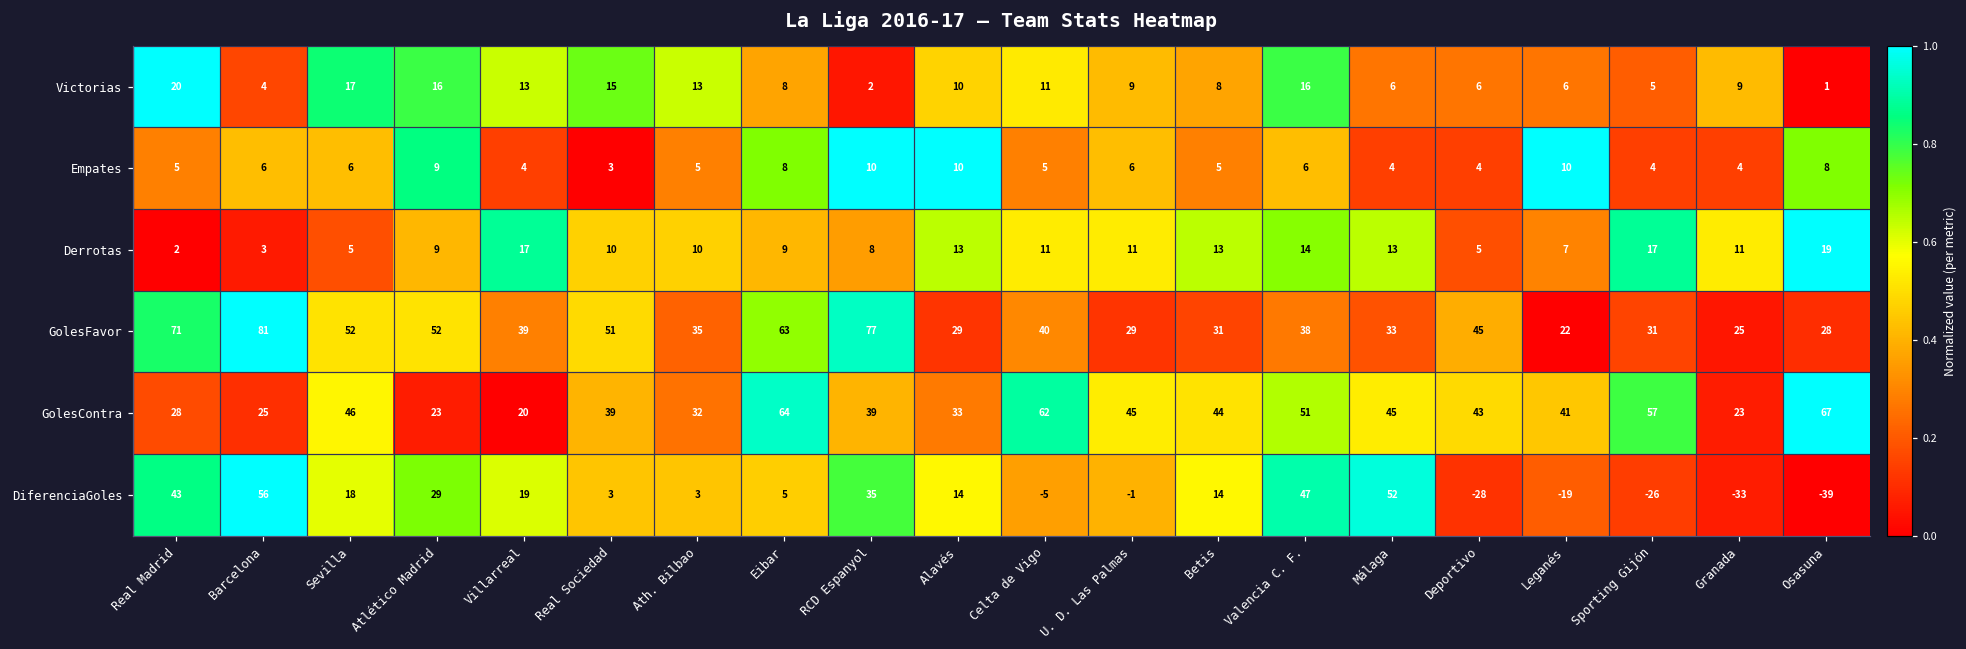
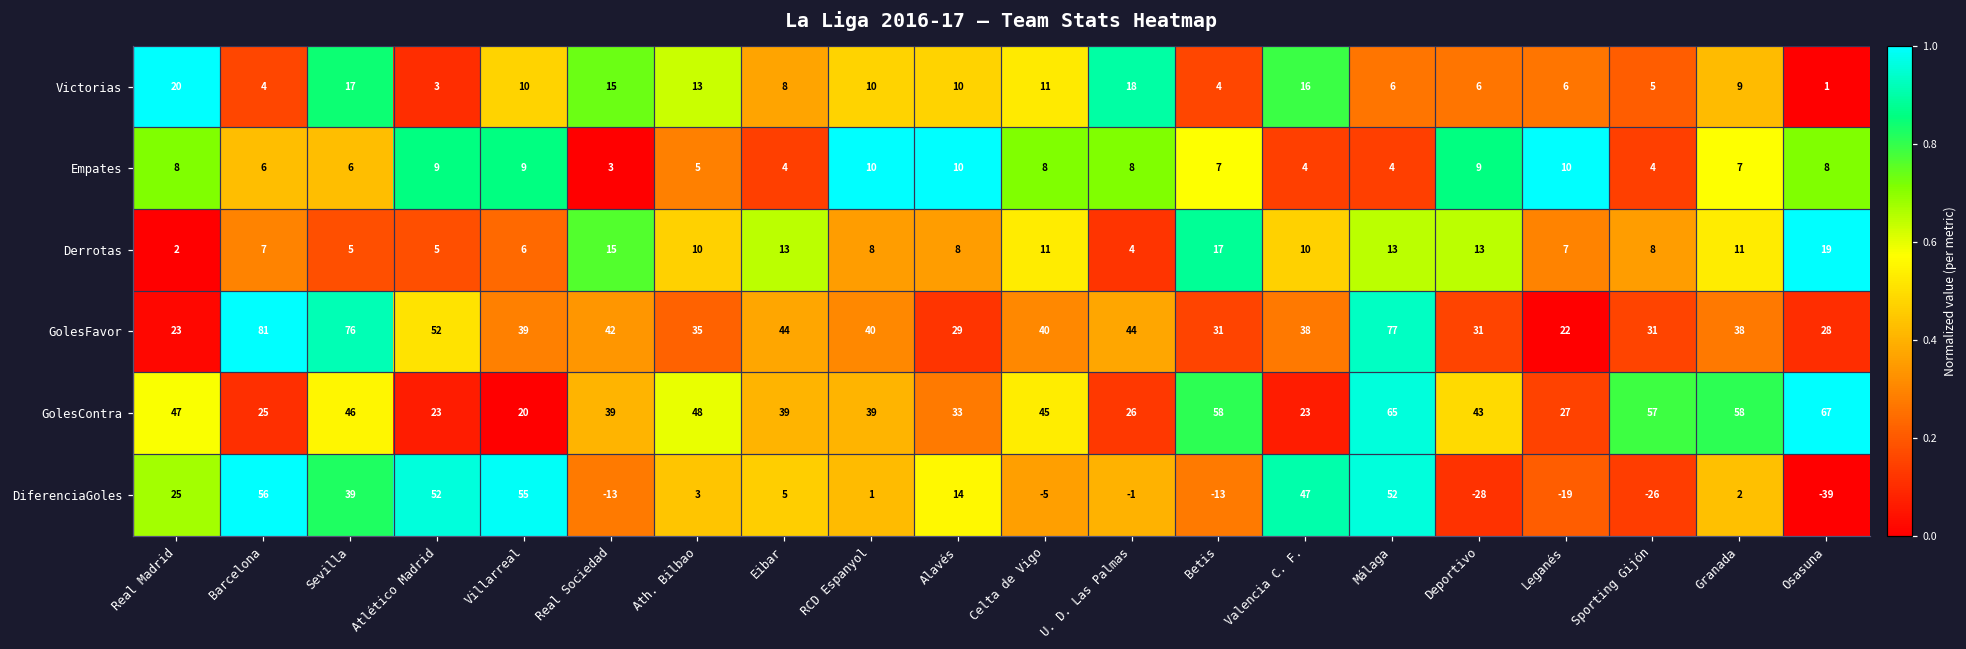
  {
    "Victorias": {
      "Real Madrid": 20,
      "Barcelona": 4,
      "Sevilla": 17,
-     "Atlético Madrid": 16,
-     "Villarreal": 13,
+     "Atlético Madrid": 3,
+     "Villarreal": 10,
      "Real Sociedad": 15,
      "Ath. Bilbao": 13,
      "Eibar": 8,
-     "RCD Espanyol": 2,
+     "RCD Espanyol": 10,
      "Alavés": 10,
      "Celta de Vigo": 11,
-     "U. D. Las Palmas": 9,
-     "Betis": 8,
+     "U. D. Las Palmas": 18,
+     "Betis": 4,
      "Valencia C. F.": 16,
      "Málaga": 6,
      "Deportivo": 6,
      "Leganés": 6,
      "Sporting Gijón": 5,
      "Granada": 9,
      "Osasuna": 1
    },
    "Empates": {
-     "Real Madrid": 5,
+     "Real Madrid": 8,
      "Barcelona": 6,
      "Sevilla": 6,
      "Atlético Madrid": 9,
-     "Villarreal": 4,
+     "Villarreal": 9,
      "Real Sociedad": 3,
      "Ath. Bilbao": 5,
-     "Eibar": 8,
+     "Eibar": 4,
      "RCD Espanyol": 10,
      "Alavés": 10,
-     "Celta de Vigo": 5,
-     "U. D. Las Palmas": 6,
-     "Betis": 5,
-     "Valencia C. F.": 6,
+     "Celta de Vigo": 8,
+     "U. D. Las Palmas": 8,
+     "Betis": 7,
+     "Valencia C. F.": 4,
      "Málaga": 4,
-     "Deportivo": 4,
+     "Deportivo": 9,
      "Leganés": 10,
      "Sporting Gijón": 4,
-     "Granada": 4,
+     "Granada": 7,
      "Osasuna": 8
    },
    "Derrotas": {
      "Real Madrid": 2,
-     "Barcelona": 3,
+     "Barcelona": 7,
      "Sevilla": 5,
-     "Atlético Madrid": 9,
-     "Villarreal": 17,
-     "Real Sociedad": 10,
+     "Atlético Madrid": 5,
+     "Villarreal": 6,
+     "Real Sociedad": 15,
      "Ath. Bilbao": 10,
-     "Eibar": 9,
+     "Eibar": 13,
      "RCD Espanyol": 8,
-     "Alavés": 13,
+     "Alavés": 8,
      "Celta de Vigo": 11,
-     "U. D. Las Palmas": 11,
-     "Betis": 13,
-     "Valencia C. F.": 14,
+     "U. D. Las Palmas": 4,
+     "Betis": 17,
+     "Valencia C. F.": 10,
      "Málaga": 13,
-     "Deportivo": 5,
+     "Deportivo": 13,
      "Leganés": 7,
-     "Sporting Gijón": 17,
+     "Sporting Gijón": 8,
      "Granada": 11,
      "Osasuna": 19
    },
    "GolesFavor": {
-     "Real Madrid": 71,
+     "Real Madrid": 23,
      "Barcelona": 81,
-     "Sevilla": 52,
+     "Sevilla": 76,
      "Atlético Madrid": 52,
      "Villarreal": 39,
-     "Real Sociedad": 51,
+     "Real Sociedad": 42,
      "Ath. Bilbao": 35,
-     "Eibar": 63,
-     "RCD Espanyol": 77,
+     "Eibar": 44,
+     "RCD Espanyol": 40,
      "Alavés": 29,
      "Celta de Vigo": 40,
-     "U. D. Las Palmas": 29,
+     "U. D. Las Palmas": 44,
      "Betis": 31,
      "Valencia C. F.": 38,
-     "Málaga": 33,
-     "Deportivo": 45,
+     "Málaga": 77,
+     "Deportivo": 31,
      "Leganés": 22,
      "Sporting Gijón": 31,
-     "Granada": 25,
+     "Granada": 38,
      "Osasuna": 28
    },
    "GolesContra": {
-     "Real Madrid": 28,
+     "Real Madrid": 47,
      "Barcelona": 25,
      "Sevilla": 46,
      "Atlético Madrid": 23,
      "Villarreal": 20,
      "Real Sociedad": 39,
-     "Ath. Bilbao": 32,
-     "Eibar": 64,
+     "Ath. Bilbao": 48,
+     "Eibar": 39,
      "RCD Espanyol": 39,
      "Alavés": 33,
-     "Celta de Vigo": 62,
-     "U. D. Las Palmas": 45,
-     "Betis": 44,
-     "Valencia C. F.": 51,
-     "Málaga": 45,
+     "Celta de Vigo": 45,
+     "U. D. Las Palmas": 26,
+     "Betis": 58,
+     "Valencia C. F.": 23,
+     "Málaga": 65,
      "Deportivo": 43,
-     "Leganés": 41,
+     "Leganés": 27,
      "Sporting Gijón": 57,
-     "Granada": 23,
+     "Granada": 58,
      "Osasuna": 67
    },
    "DiferenciaGoles": {
-     "Real Madrid": 43,
+     "Real Madrid": 25,
      "Barcelona": 56,
-     "Sevilla": 18,
-     "Atlético Madrid": 29,
-     "Villarreal": 19,
-     "Real Sociedad": 3,
+     "Sevilla": 39,
+     "Atlético Madrid": 52,
+     "Villarreal": 55,
+     "Real Sociedad": -13,
      "Ath. Bilbao": 3,
      "Eibar": 5,
-     "RCD Espanyol": 35,
+     "RCD Espanyol": 1,
      "Alavés": 14,
      "Celta de Vigo": -5,
      "U. D. Las Palmas": -1,
-     "Betis": 14,
+     "Betis": -13,
      "Valencia C. F.": 47,
      "Málaga": 52,
      "Deportivo": -28,
      "Leganés": -19,
      "Sporting Gijón": -26,
-     "Granada": -33,
+     "Granada": 2,
      "Osasuna": -39
    }
  }
